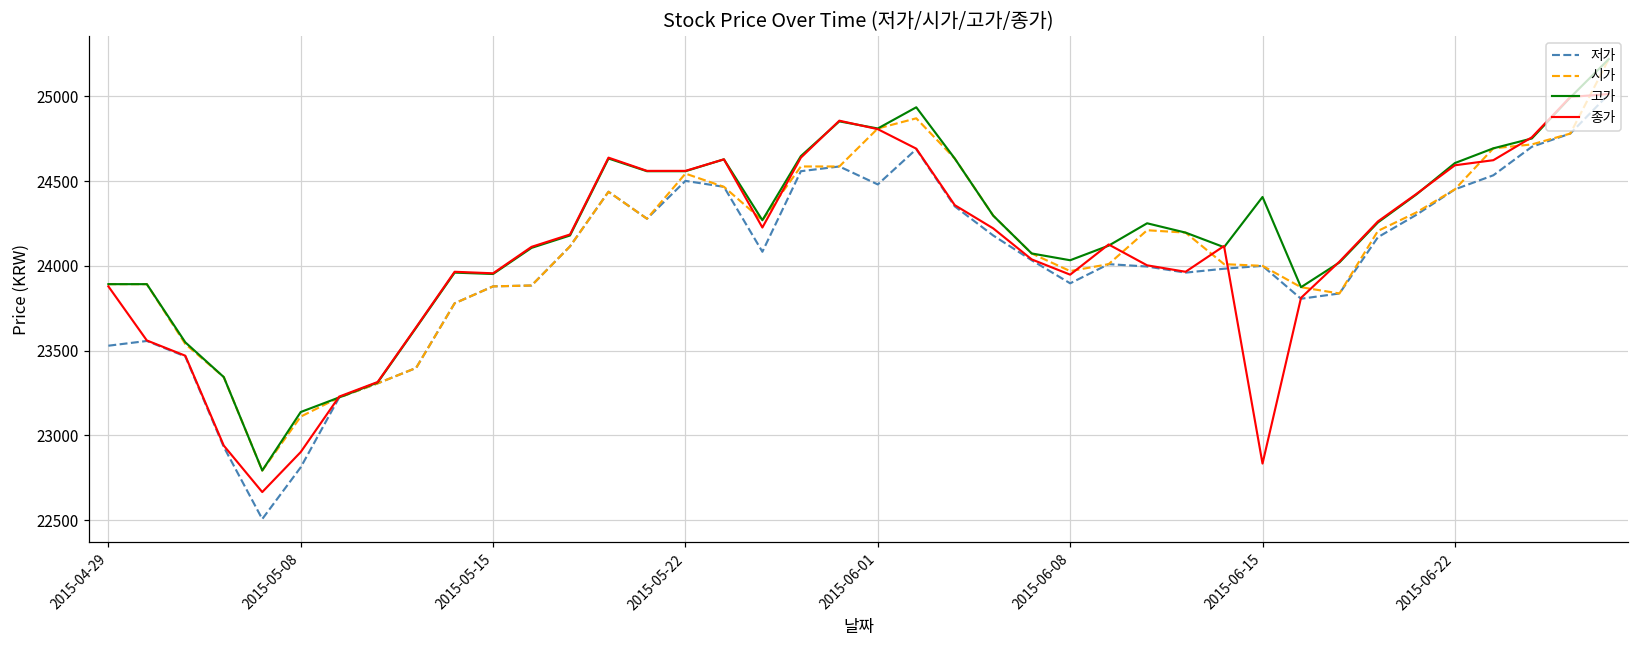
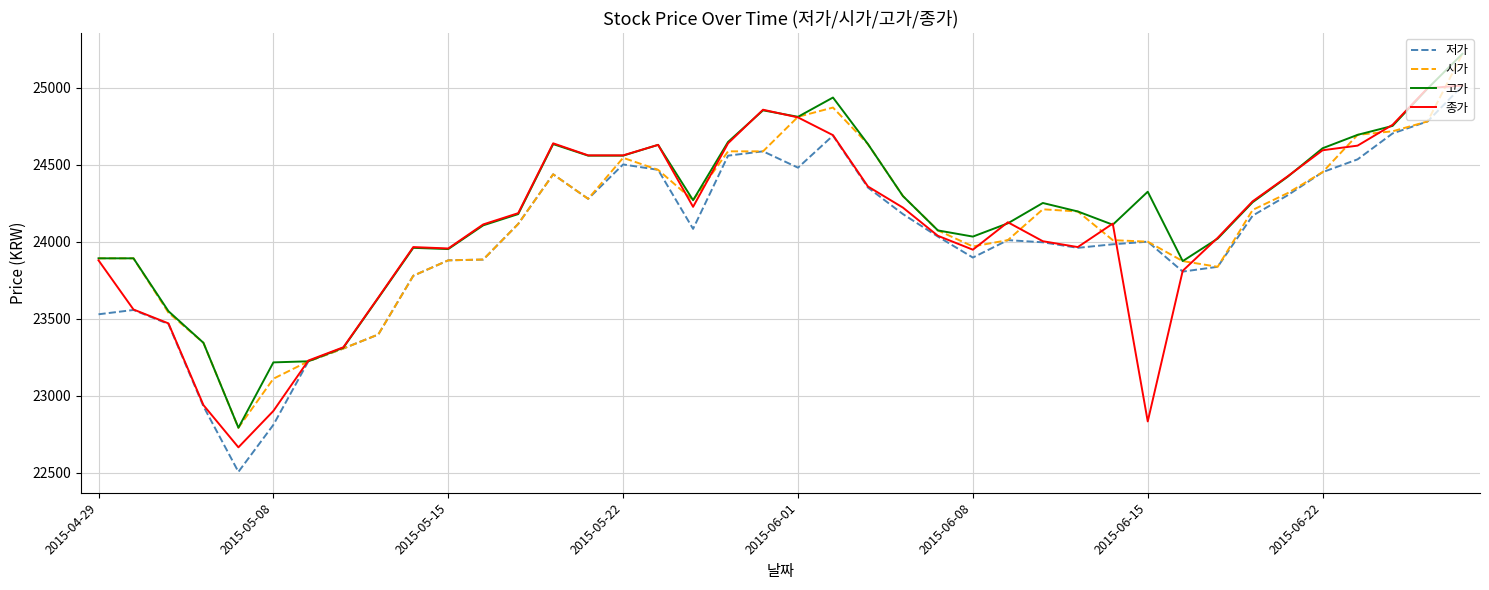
  {
    "저가": {
      "2015-04-29": 23530,
      "2015-05-08": 22810,
      "2015-05-22": 24500,
      "2015-06-01": 24480,
      "2015-06-08": 23900
    },
    "시가": {
      "2015-05-08": 23110,
      "2015-06-08": 23970
    },
    "고가": {
-     "2015-05-08": 23140,
+     "2015-05-08": 23220,
      "2015-06-08": 24030,
-     "2015-06-15": 24410
+     "2015-06-15": 24320
    },
    "종가": {
      "2015-05-08": 22900,
      "2015-06-08": 23950,
      "2015-06-15": 22830
    }
  }
